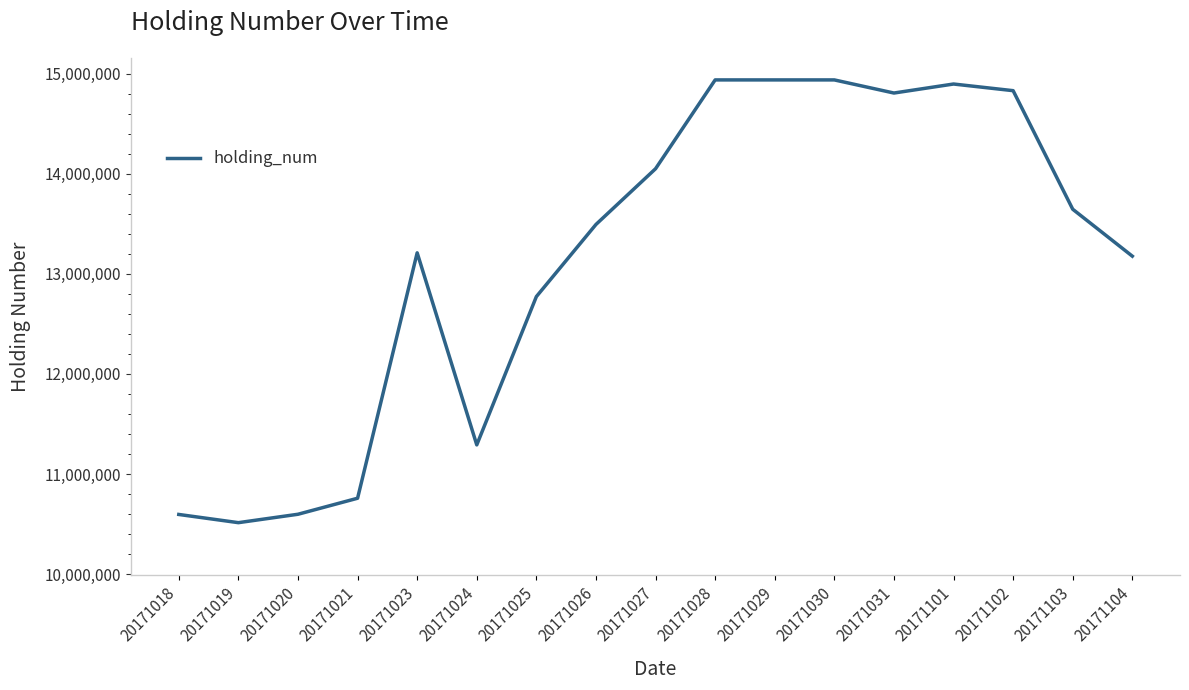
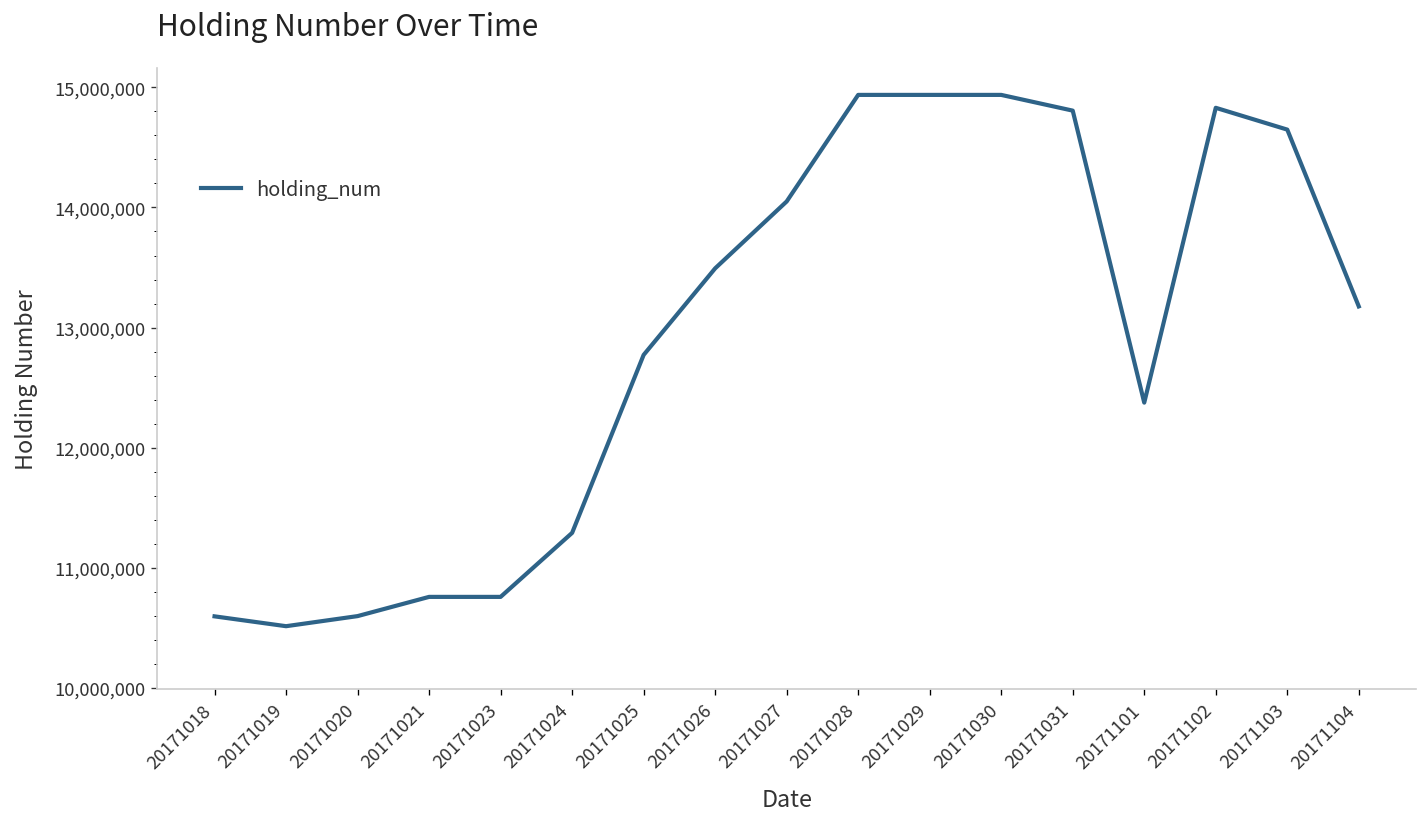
  {
    "20171018": "10,600,000",
    "20171019": "10,510,000",
    "20171020": "10,600,000",
    "20171021": "10,760,000",
-   "20171023": "13,210,000",
+   "20171023": "10,760,000",
    "20171024": "11,290,000",
    "20171025": "12,770,000",
    "20171026": "13,490,000",
    "20171027": "14,050,000",
    "20171028": "14,940,000",
    "20171029": "14,940,000",
    "20171030": "14,940,000",
    "20171031": "14,810,000",
-   "20171101": "14,900,000",
+   "20171101": "12,380,000",
    "20171102": "14,830,000",
-   "20171103": "13,650,000",
+   "20171103": "14,650,000",
    "20171104": "13,180,000"
  }
